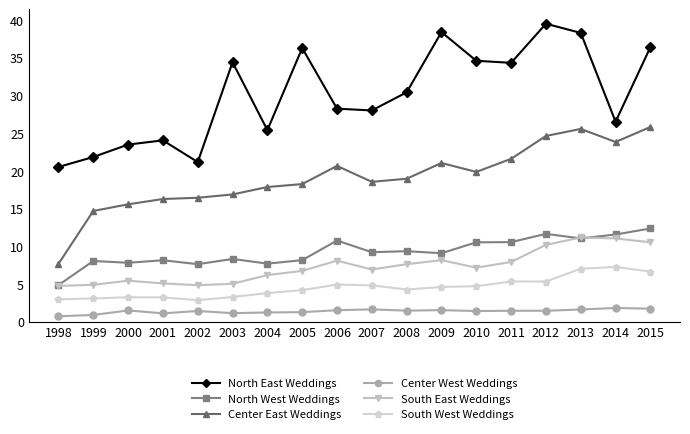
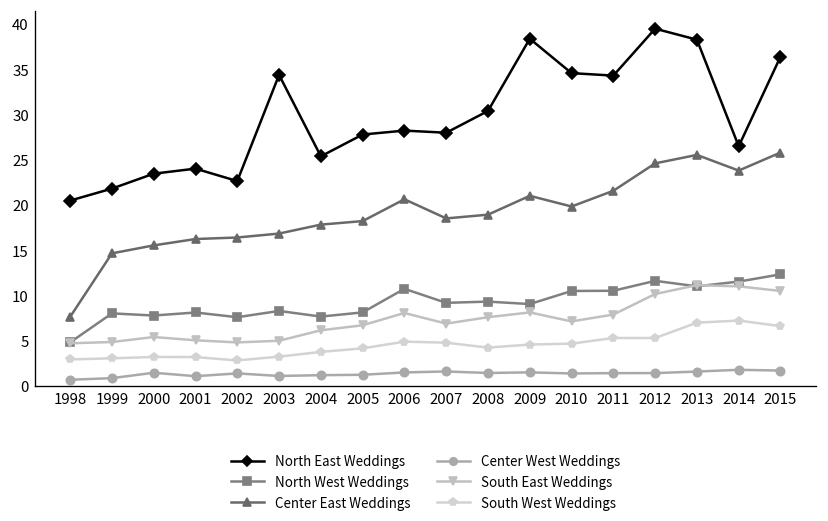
  {
    "North East Weddings": {
      "1998": 20,
      "1999": 22,
      "2000": 23,
      "2001": 24,
-     "2002": 21,
+     "2002": 23,
      "2003": 34,
      "2004": 25,
-     "2005": 36,
+     "2005": 28,
      "2006": 28,
      "2007": 28,
      "2008": 30,
      "2009": 38,
      "2010": 35,
      "2011": 34,
      "2012": 39,
      "2013": 38,
      "2014": 26,
      "2015": 36
    }
  }
